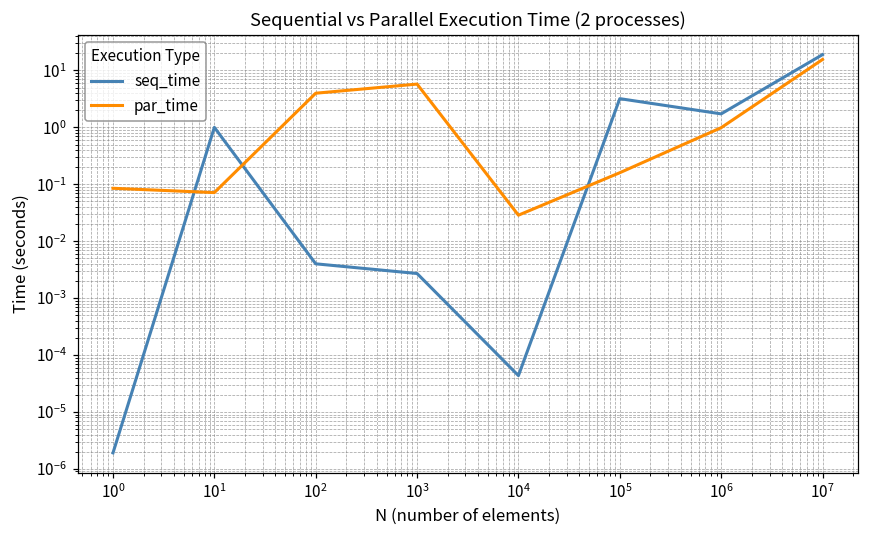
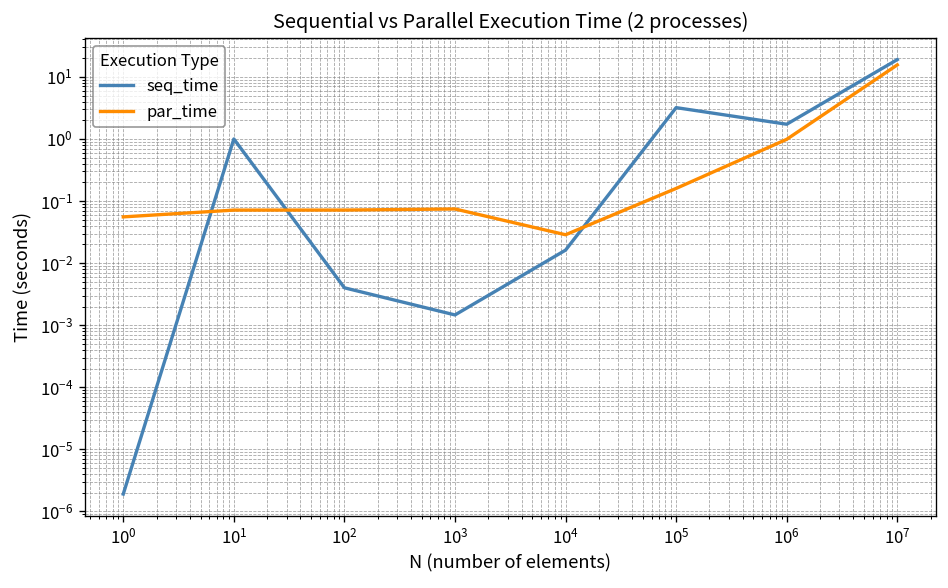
  {
    "seq_time": {
      "10^0": 0.0000019,
      "10^1": 1.0,
      "10^2": 0.004,
-     "10^3": 0.003,
-     "10^4": 0.00004,
+     "10^3": 0.0015,
+     "10^4": 0.016,
      "10^5": 3,
      "10^6": 1.7,
      "10^7": 19
    },
    "par_time": {
-     "10^0": 0.09,
+     "10^0": 0.06,
      "10^1": 0.07,
-     "10^2": 4,
-     "10^3": 6,
+     "10^2": 0.07,
+     "10^3": 0.07,
      "10^4": 0.03,
      "10^5": 0.16,
      "10^6": 1.0,
      "10^7": 16
    }
  }
